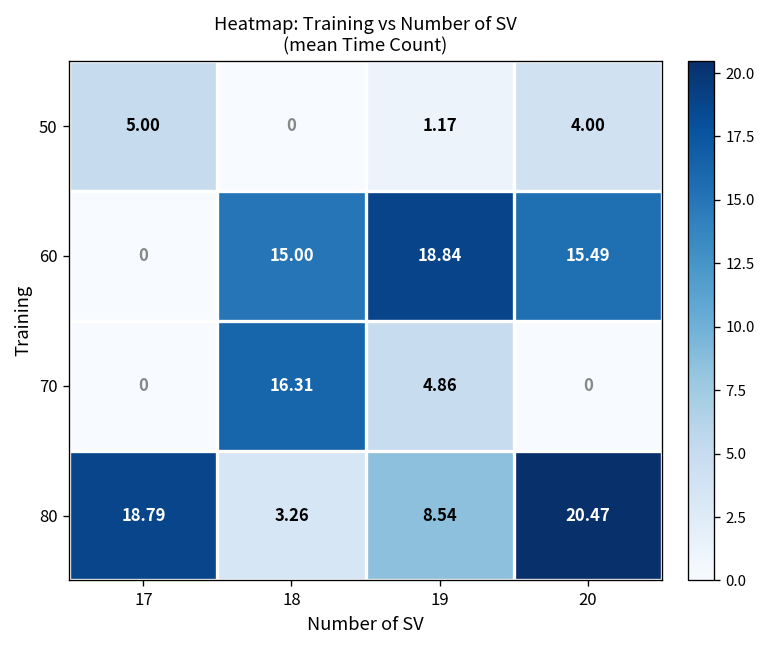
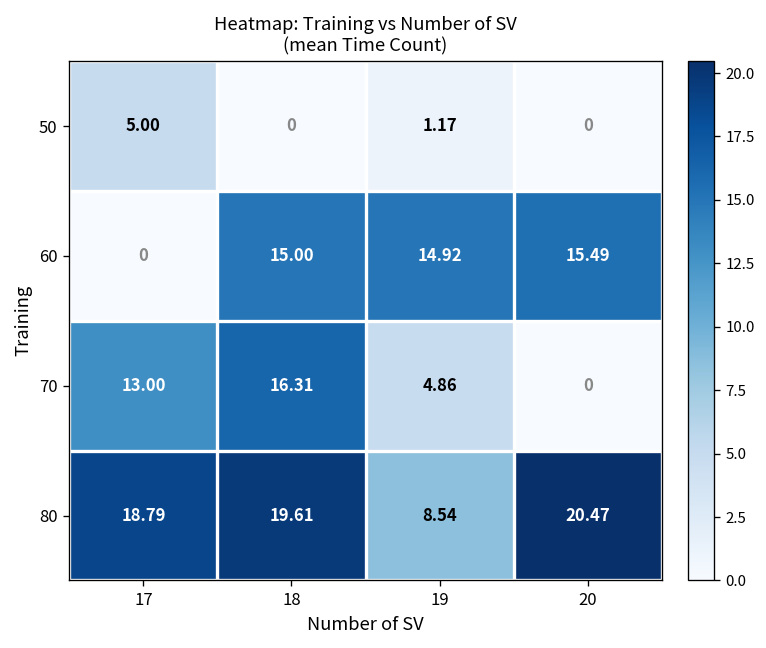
  {
    "50": {
      "17": 5.00,
      "18": 0,
      "19": 1.17,
-     "20": 4.00
+     "20": 0
    },
    "60": {
      "17": 0,
      "18": 15.00,
-     "19": 18.84,
+     "19": 14.92,
      "20": 15.49
    },
    "70": {
-     "17": 0,
+     "17": 13.00,
      "18": 16.31,
      "19": 4.86,
      "20": 0
    },
    "80": {
      "17": 18.79,
-     "18": 3.26,
+     "18": 19.61,
      "19": 8.54,
      "20": 20.47
    }
  }
